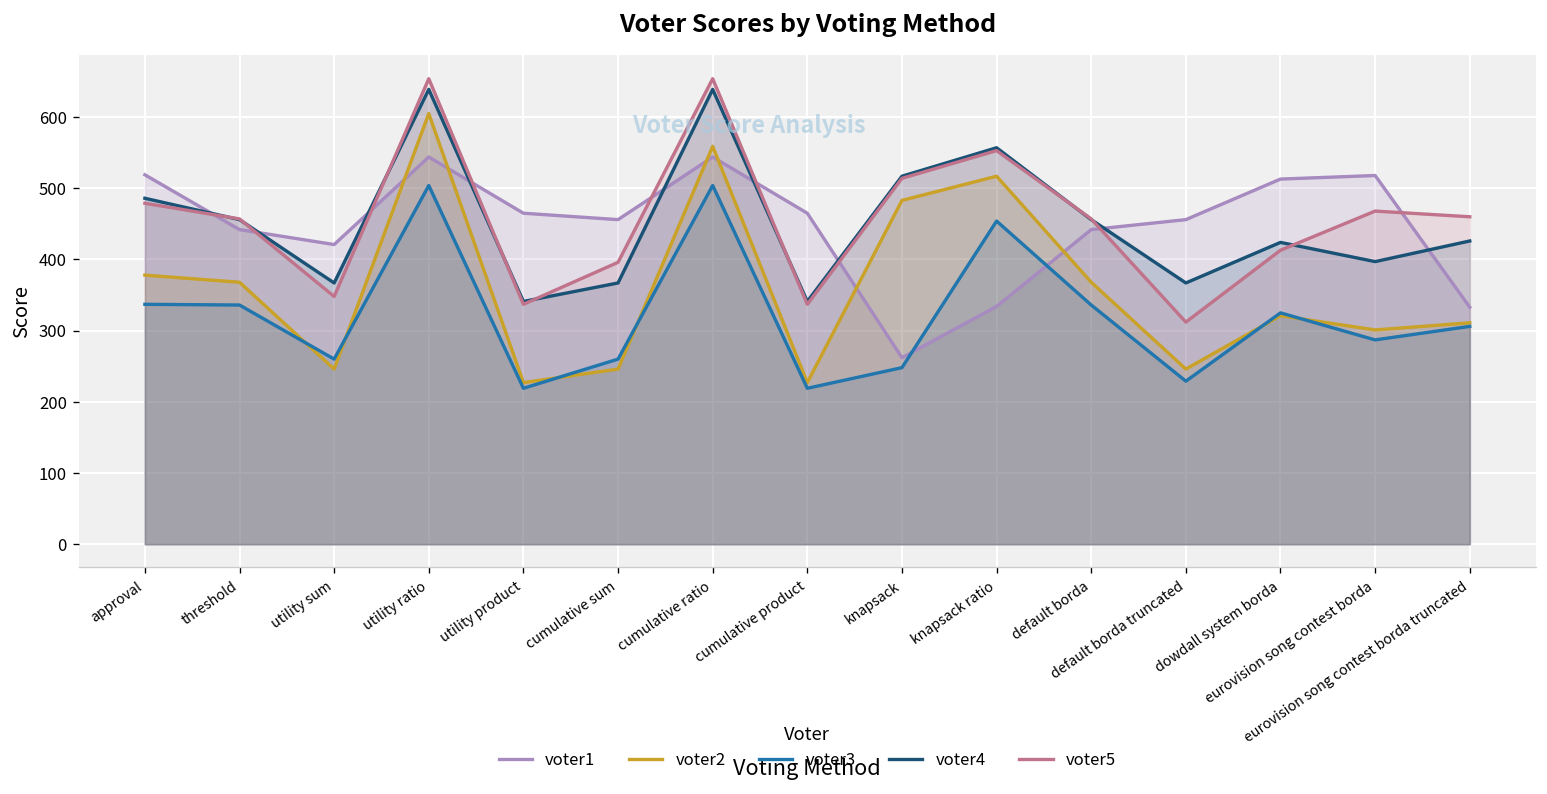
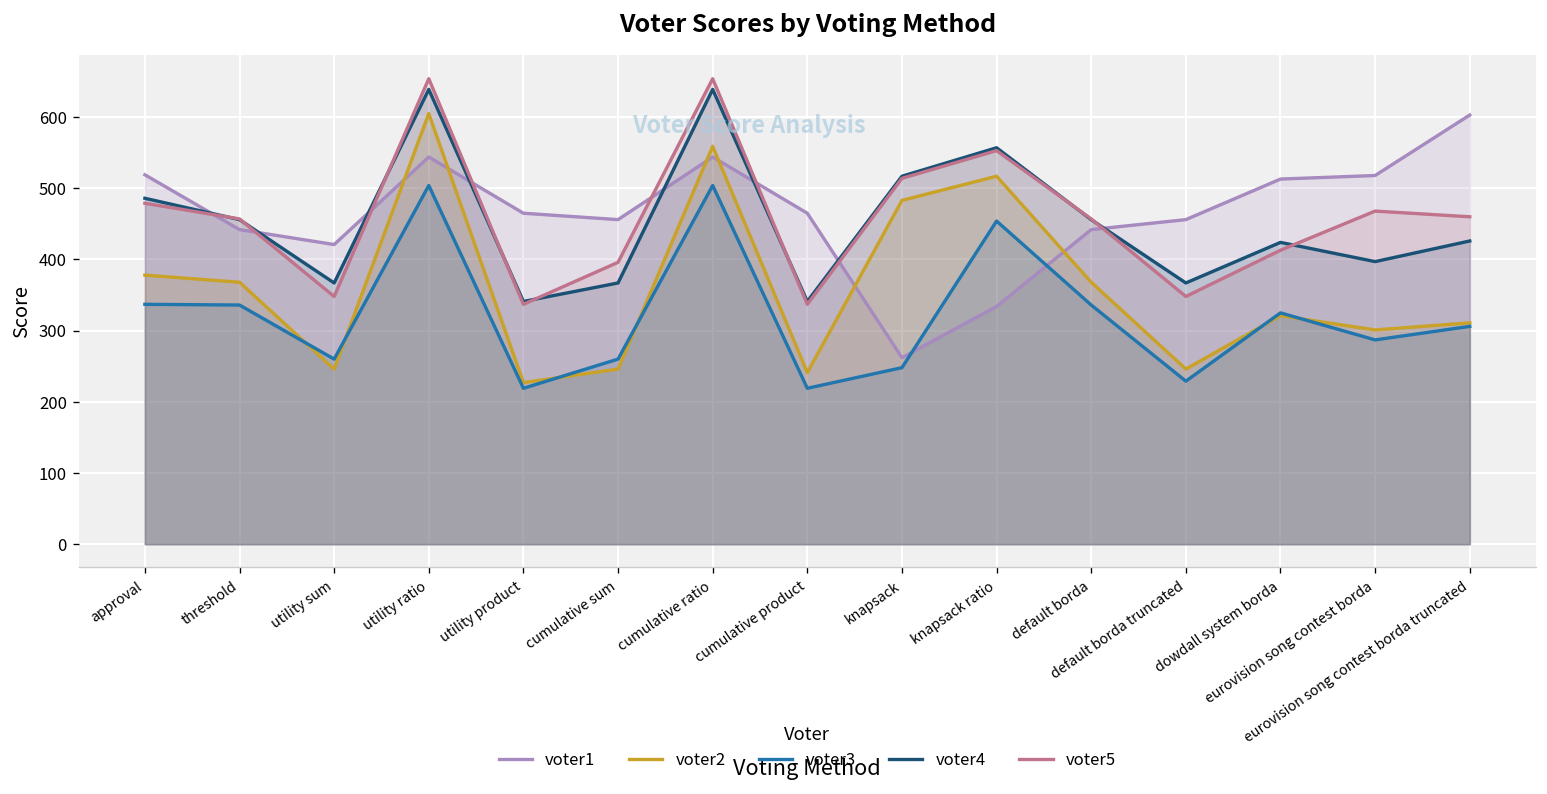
  {
    "voter1": {
      "approval": 520,
      "threshold": 440,
      "utility sum": 420,
      "utility ratio": 540,
      "utility product": 470,
      "cumulative sum": 460,
      "cumulative ratio": 540,
      "cumulative product": 470,
      "knapsack": 260,
      "knapsack ratio": 330,
      "default borda": 440,
      "default borda truncated": 460,
      "dowdall system borda": 510,
      "eurovision song contest borda": 520,
-     "eurovision song contest borda truncated": 330
+     "eurovision song contest borda truncated": 600
    },
    "voter2": {
      "approval": 380,
      "threshold": 370,
      "utility sum": 250,
      "utility ratio": 610,
      "utility product": 230,
      "cumulative sum": 250,
      "cumulative ratio": 560,
-     "cumulative product": 230,
+     "cumulative product": 240,
      "knapsack": 480,
      "knapsack ratio": 520,
      "default borda": 370,
      "default borda truncated": 250,
      "eurovision song contest borda": 300,
      "eurovision song contest borda truncated": 310
    },
    "voter3": {
      "approval": 340,
      "threshold": 340,
      "utility sum": 260,
      "utility ratio": 500,
      "utility product": 220,
      "cumulative sum": 260,
      "cumulative ratio": 500,
      "cumulative product": 220,
      "knapsack": 250,
      "knapsack ratio": 450,
      "default borda": 340,
      "default borda truncated": 230,
      "eurovision song contest borda": 290,
      "eurovision song contest borda truncated": 310
    },
    "voter4": {
      "approval": 490,
      "utility sum": 370,
      "utility ratio": 640,
      "cumulative sum": 370,
      "cumulative ratio": 640,
      "default borda truncated": 370,
      "dowdall system borda": 420,
      "eurovision song contest borda": 400,
      "eurovision song contest borda truncated": 430
    },
    "voter5": {
      "approval": 480,
      "utility sum": 350,
      "utility ratio": 650,
      "cumulative sum": 400,
      "cumulative ratio": 650,
-     "default borda truncated": 310,
+     "default borda truncated": 350,
      "dowdall system borda": 410,
      "eurovision song contest borda": 470,
      "eurovision song contest borda truncated": 460
    }
  }
